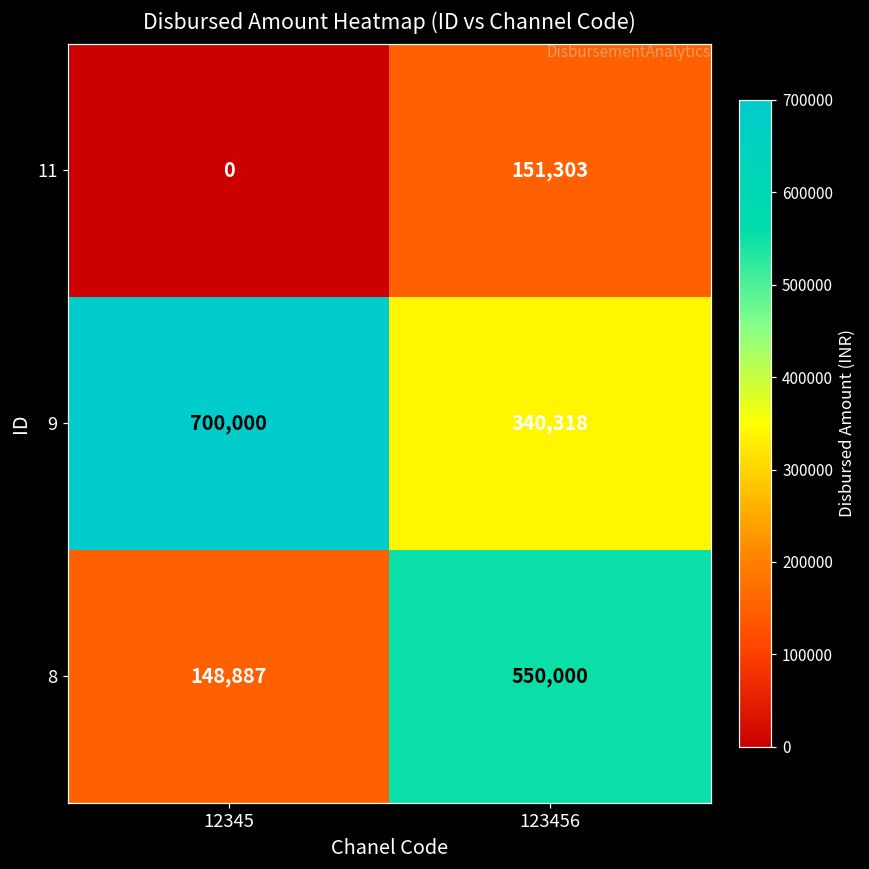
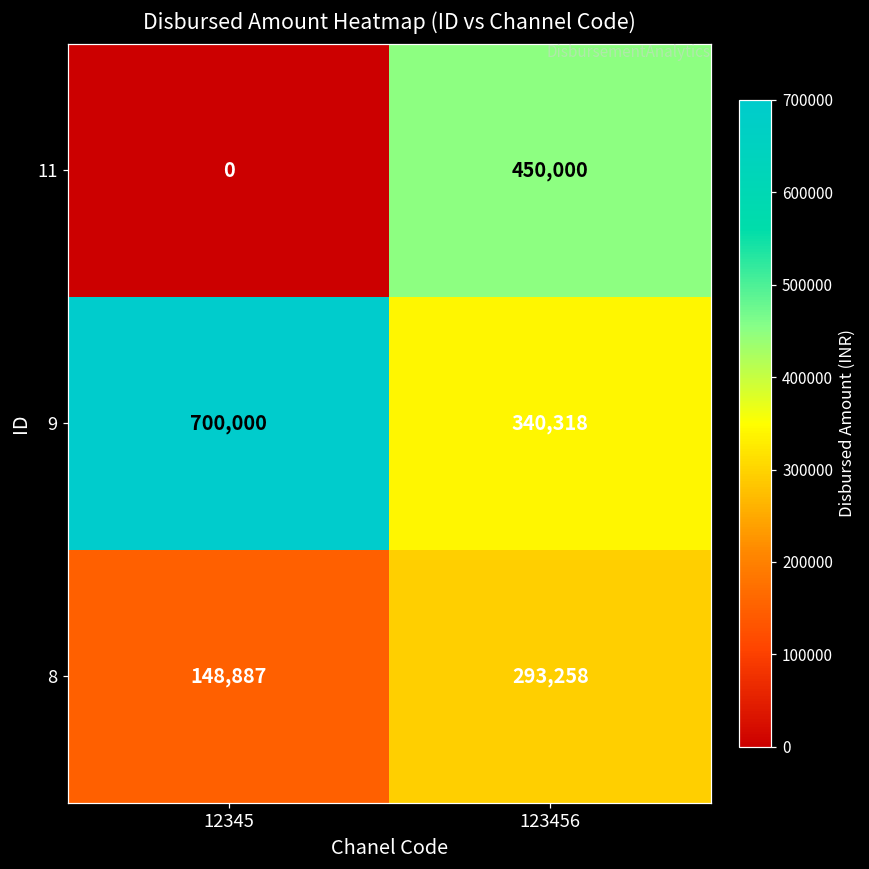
  {
    "11": {
      "12345": "0",
-     "123456": "151,303"
+     "123456": "450,000"
    },
    "9": {
      "12345": "700,000",
      "123456": "340,318"
    },
    "8": {
      "12345": "148,887",
-     "123456": "550,000"
+     "123456": "293,258"
    }
  }
